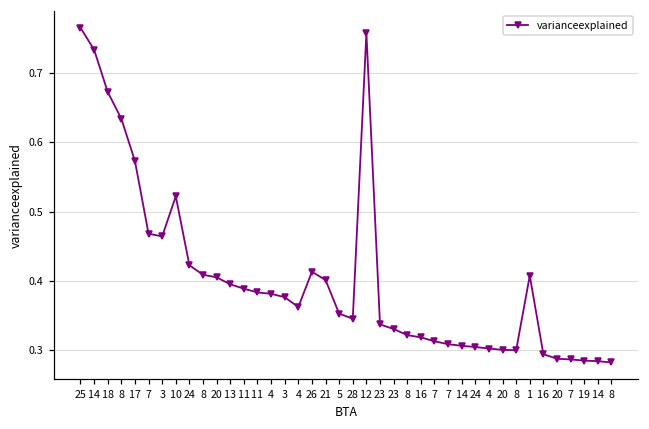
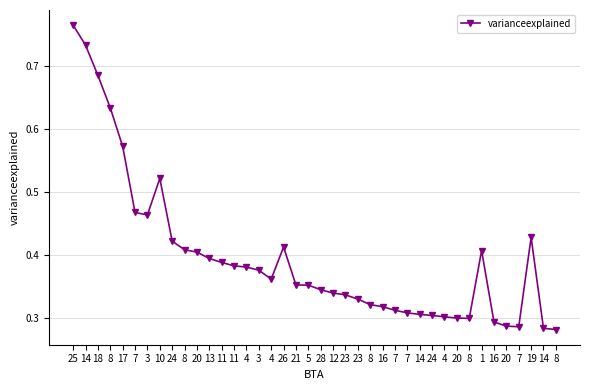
  {
    "25": 0.77,
-   "18": 0.67,
+   "18": 0.69,
    "17": 0.57,
    "10": 0.52,
    "13": 0.40,
    "26": 0.41,
-   "21": 0.40,
+   "21": 0.35,
    "5": 0.35,
    "28": 0.35,
-   "12": 0.76,
+   "12": 0.34,
    "1": 0.41,
-   "19": 0.28
+   "19": 0.43
  }
